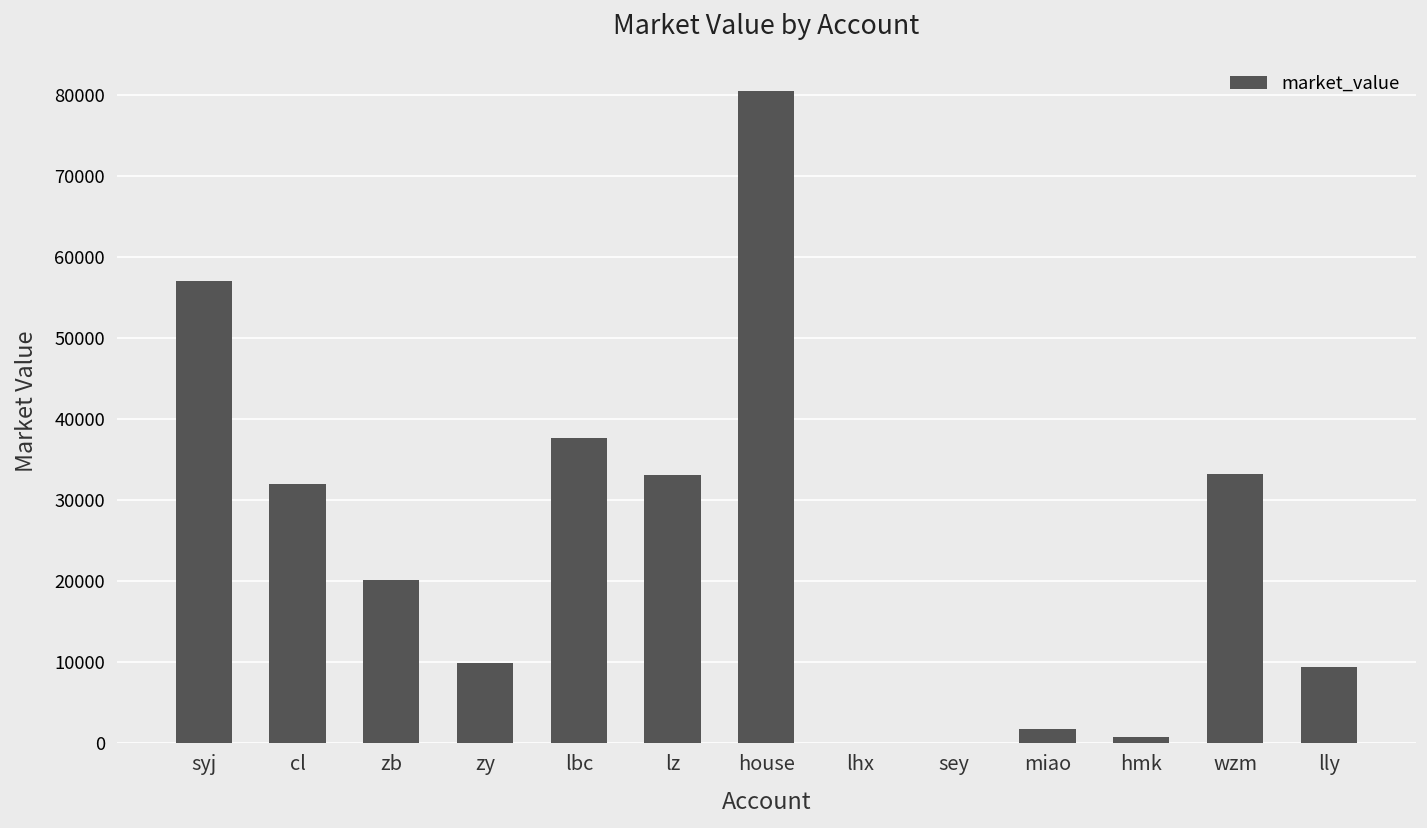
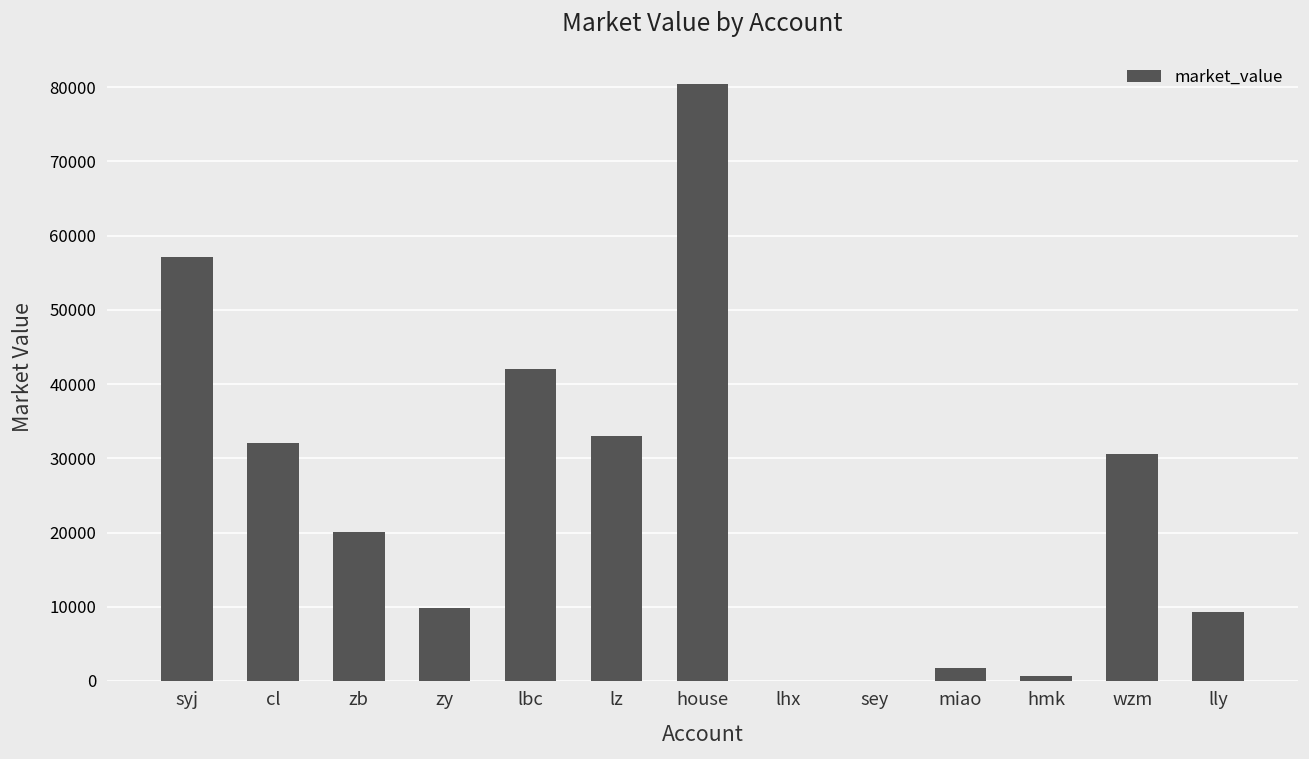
  {
    "syj": 57000,
    "cl": 32000,
    "zb": 20000,
    "zy": 10000,
-   "lbc": 38000,
+   "lbc": 42000,
    "lz": 33000,
    "house": 80000,
    "lhx": 0,
    "sey": 0,
    "miao": 2000,
    "hmk": 1000,
-   "wzm": 33000,
+   "wzm": 31000,
    "lly": 9000
  }
